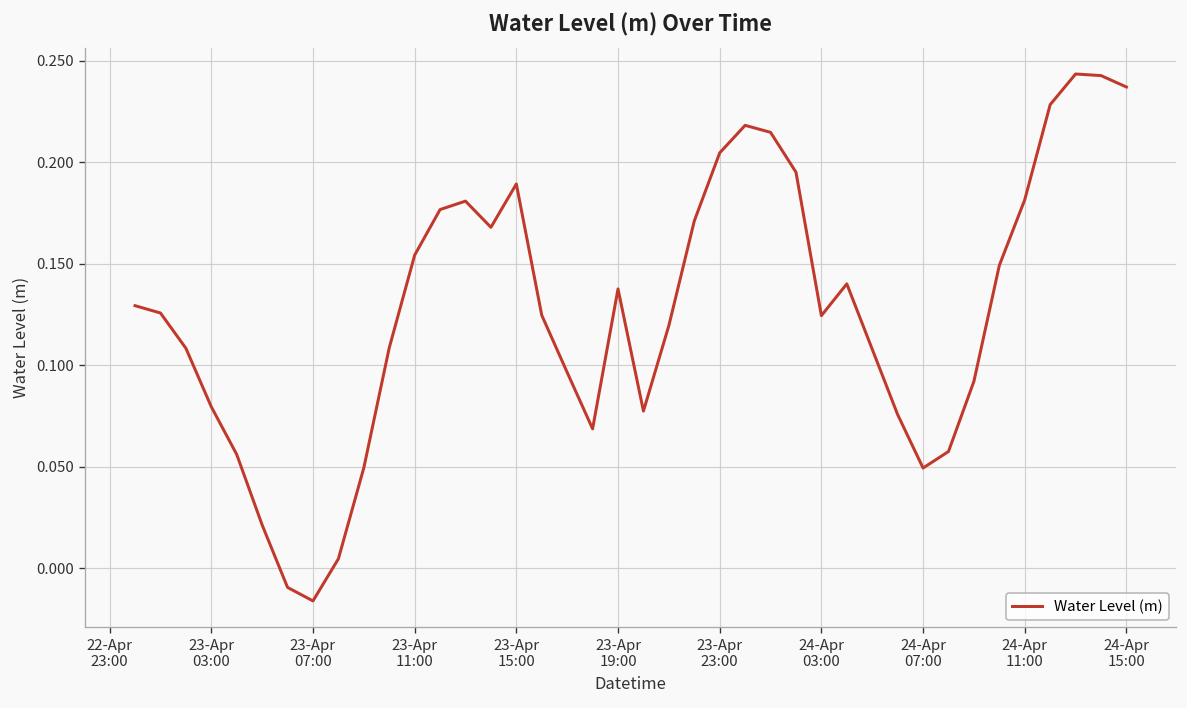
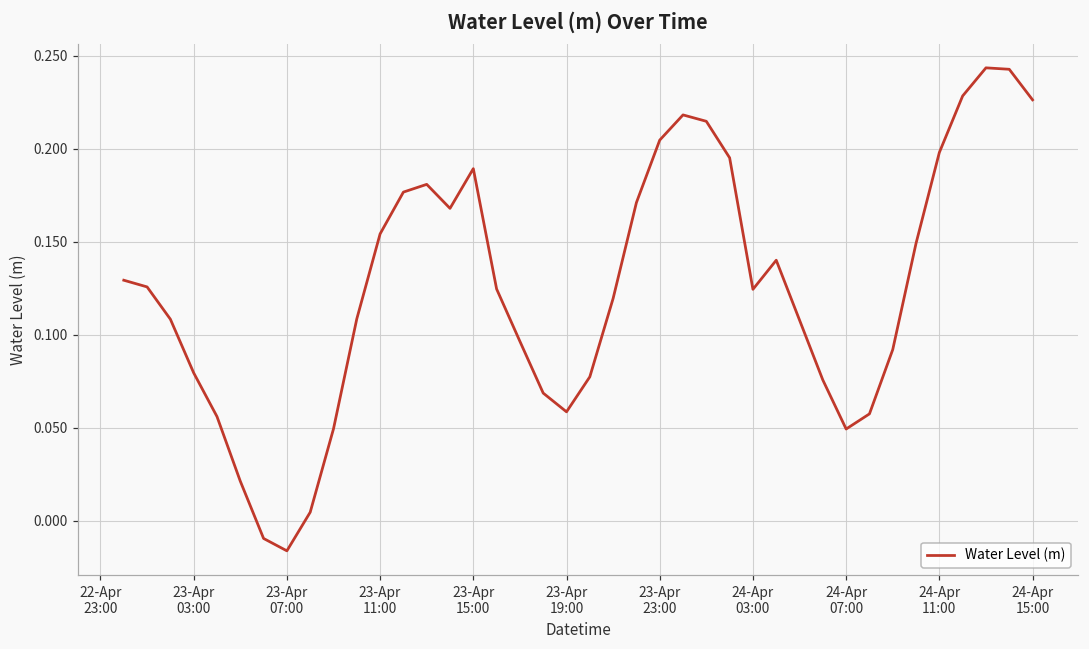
  {
    "23-Apr 03:00": 0.080,
    "23-Apr 07:00": -0.016,
    "23-Apr 11:00": 0.154,
    "23-Apr 15:00": 0.189,
-   "23-Apr 19:00": 0.138,
+   "23-Apr 19:00": 0.059,
    "23-Apr 23:00": 0.205,
    "24-Apr 03:00": 0.124,
    "24-Apr 07:00": 0.049,
-   "24-Apr 11:00": 0.182,
-   "24-Apr 15:00": 0.237
+   "24-Apr 11:00": 0.198,
+   "24-Apr 15:00": 0.226
  }
